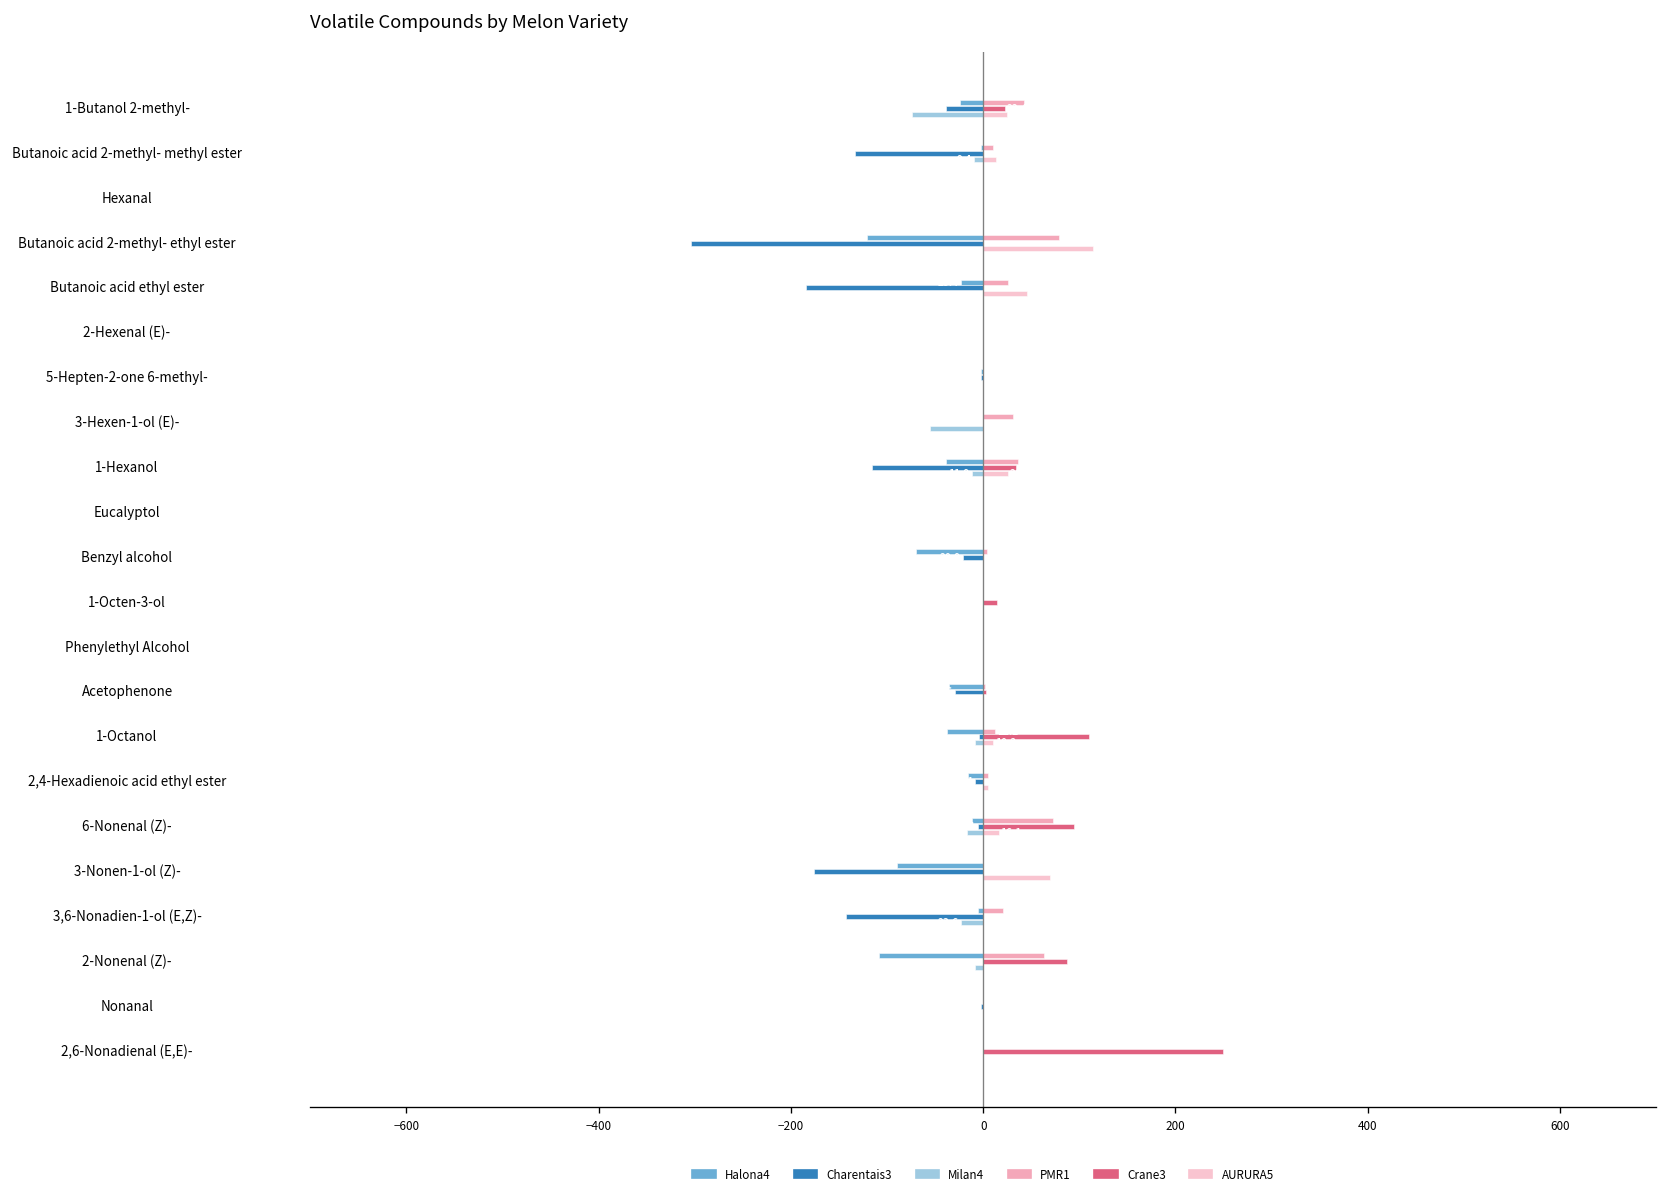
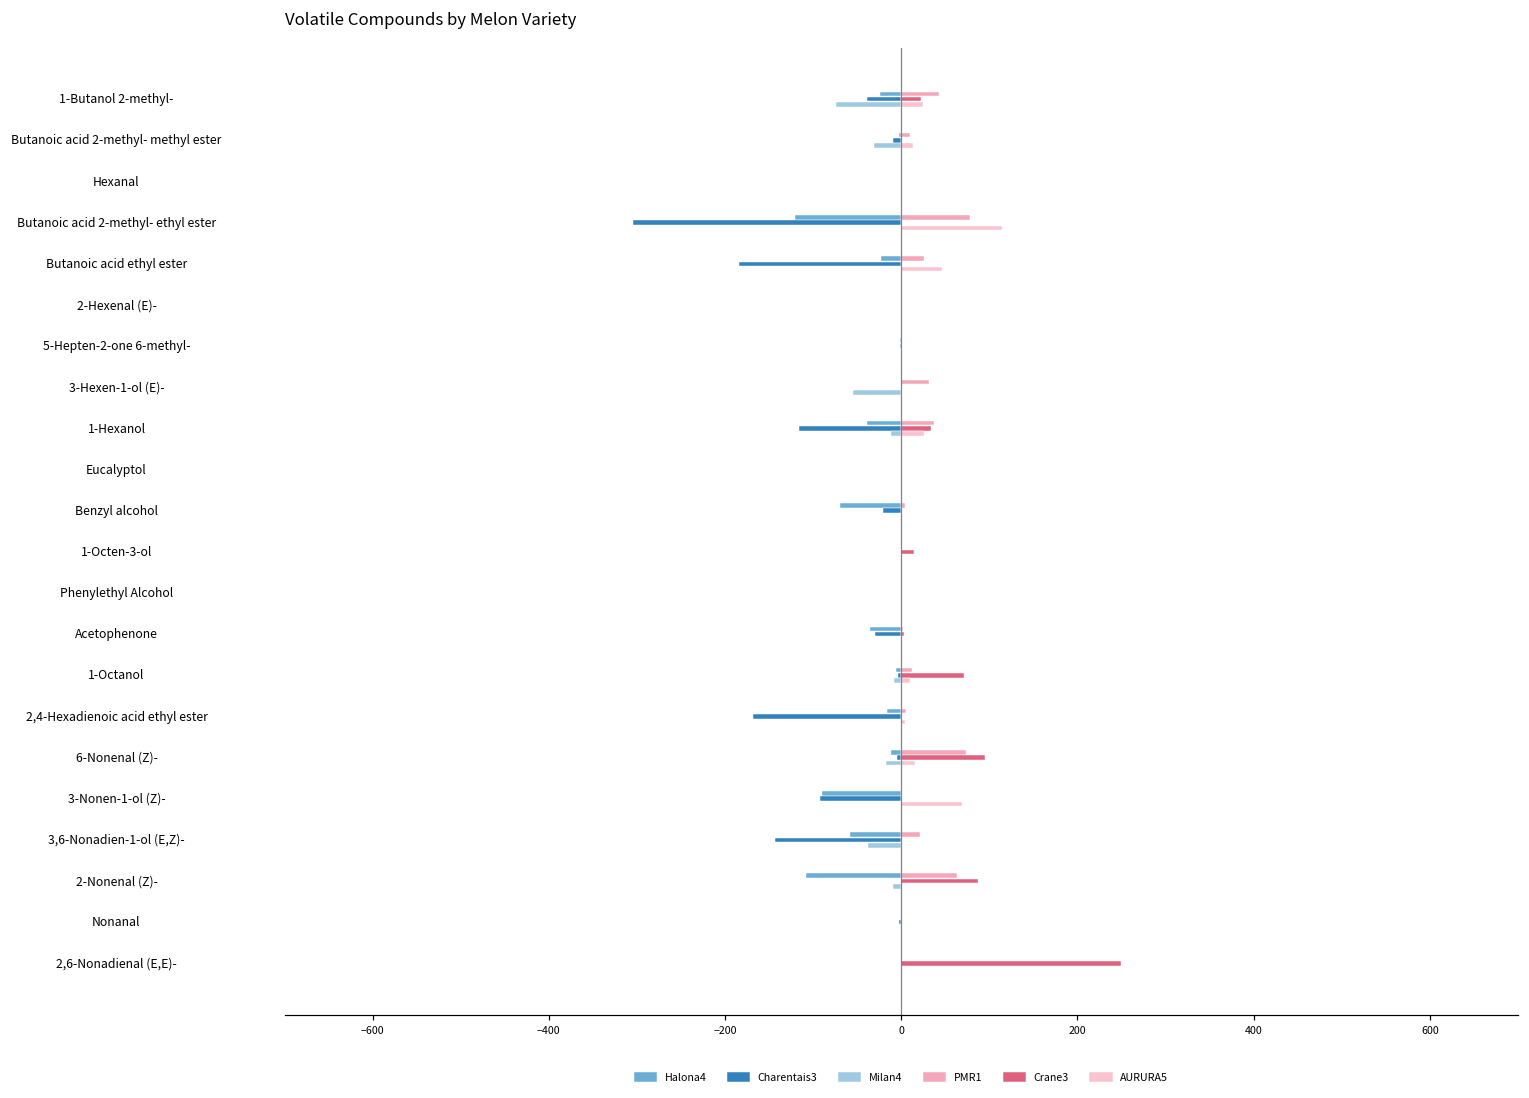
  {
    "Halona4": {
      "1-Butanol 2-methyl-": -20,
      "Hexanal": 0,
      "Butanoic acid 2-methyl- ethyl ester": -120,
      "Butanoic acid ethyl ester": -20,
      "2-Hexenal (E)-": 0,
      "3-Hexen-1-ol (E)-": 0,
      "1-Hexanol": -40,
      "Eucalyptol": 0,
      "Benzyl alcohol": -70,
      "1-Octen-3-ol": 0,
      "Phenylethyl Alcohol": 0,
      "Acetophenone": -40,
-     "1-Octanol": -40,
+     "1-Octanol": -10,
      "2,4-Hexadienoic acid ethyl ester": -20,
      "6-Nonenal (Z)-": -10,
      "3-Nonen-1-ol (Z)-": -90,
-     "3,6-Nonadien-1-ol (E,Z)-": -10,
+     "3,6-Nonadien-1-ol (E,Z)-": -60,
      "2-Nonenal (Z)-": -110,
      "Nonanal": 0,
      "2,6-Nonadienal (E,E)-": 0
    },
    "Charentais3": {
      "1-Butanol 2-methyl-": -40,
-     "Butanoic acid 2-methyl- methyl ester": -130,
+     "Butanoic acid 2-methyl- methyl ester": -10,
      "Hexanal": 0,
      "Butanoic acid 2-methyl- ethyl ester": -300,
      "Butanoic acid ethyl ester": -180,
      "2-Hexenal (E)-": 0,
      "3-Hexen-1-ol (E)-": 0,
      "1-Hexanol": -120,
      "Eucalyptol": 0,
      "Benzyl alcohol": -20,
      "1-Octen-3-ol": 0,
      "Phenylethyl Alcohol": 0,
      "Acetophenone": -30,
      "1-Octanol": 0,
-     "2,4-Hexadienoic acid ethyl ester": -10,
+     "2,4-Hexadienoic acid ethyl ester": -170,
      "6-Nonenal (Z)-": -10,
-     "3-Nonen-1-ol (Z)-": -180,
+     "3-Nonen-1-ol (Z)-": -90,
      "3,6-Nonadien-1-ol (E,Z)-": -140,
      "2-Nonenal (Z)-": 0,
      "2,6-Nonadienal (E,E)-": 0
    },
    "Milan4": {
      "1-Butanol 2-methyl-": -70,
-     "Butanoic acid 2-methyl- methyl ester": -10,
+     "Butanoic acid 2-methyl- methyl ester": -30,
      "Hexanal": 0,
      "Butanoic acid 2-methyl- ethyl ester": 0,
      "Butanoic acid ethyl ester": 0,
      "2-Hexenal (E)-": 0,
      "5-Hepten-2-one 6-methyl-": 0,
      "3-Hexen-1-ol (E)-": -60,
      "1-Hexanol": -10,
      "Eucalyptol": 0,
      "Benzyl alcohol": 0,
      "1-Octen-3-ol": 0,
      "Phenylethyl Alcohol": 0,
      "Acetophenone": 0,
      "1-Octanol": -10,
      "2,4-Hexadienoic acid ethyl ester": 0,
      "6-Nonenal (Z)-": -20,
      "3-Nonen-1-ol (Z)-": 0,
-     "3,6-Nonadien-1-ol (E,Z)-": -20,
+     "3,6-Nonadien-1-ol (E,Z)-": -40,
      "2-Nonenal (Z)-": -10,
      "Nonanal": 0,
      "2,6-Nonadienal (E,E)-": 0
    },
    "Crane3": {
      "1-Butanol 2-methyl-": 20,
      "Butanoic acid 2-methyl- methyl ester": 0,
      "Hexanal": 0,
      "Butanoic acid 2-methyl- ethyl ester": 0,
      "Butanoic acid ethyl ester": 0,
      "2-Hexenal (E)-": 0,
      "5-Hepten-2-one 6-methyl-": 0,
      "3-Hexen-1-ol (E)-": 0,
      "1-Hexanol": 30,
      "Eucalyptol": 0,
      "Benzyl alcohol": 0,
      "1-Octen-3-ol": 10,
      "Phenylethyl Alcohol": 0,
-     "1-Octanol": 110,
+     "1-Octanol": 70,
      "2,4-Hexadienoic acid ethyl ester": 0,
      "6-Nonenal (Z)-": 90,
      "3-Nonen-1-ol (Z)-": 0,
      "3,6-Nonadien-1-ol (E,Z)-": 0,
      "2-Nonenal (Z)-": 90,
      "Nonanal": 0,
      "2,6-Nonadienal (E,E)-": 250
    }
  }
